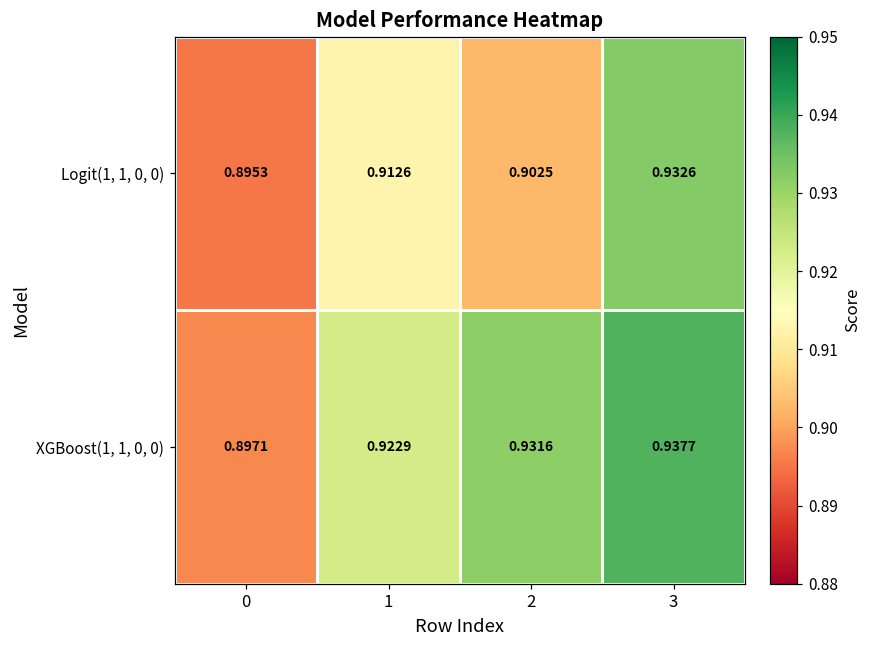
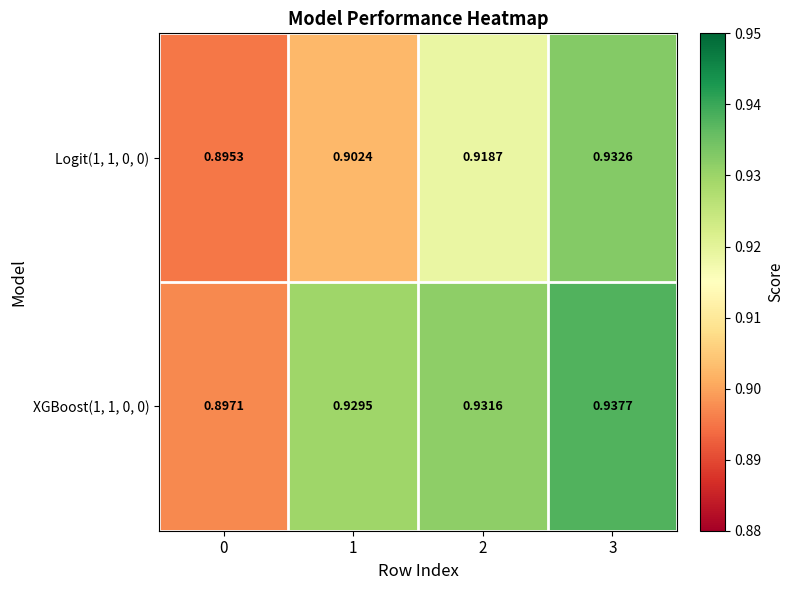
  {
    "Logit(1, 1, 0, 0)": {
      "0": 0.8953,
-     "1": 0.9126,
-     "2": 0.9025,
+     "1": 0.9024,
+     "2": 0.9187,
      "3": 0.9326
    },
    "XGBoost(1, 1, 0, 0)": {
      "0": 0.8971,
-     "1": 0.9229,
+     "1": 0.9295,
      "2": 0.9316,
      "3": 0.9377
    }
  }
